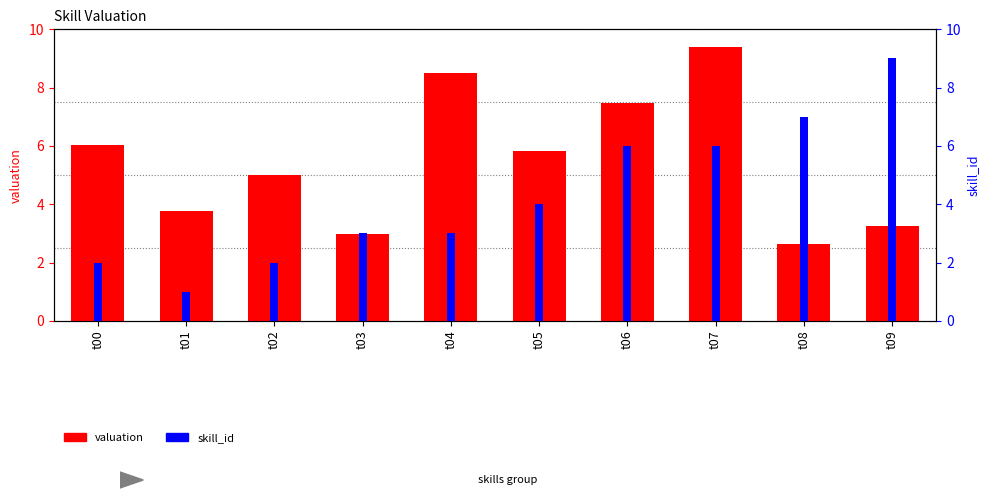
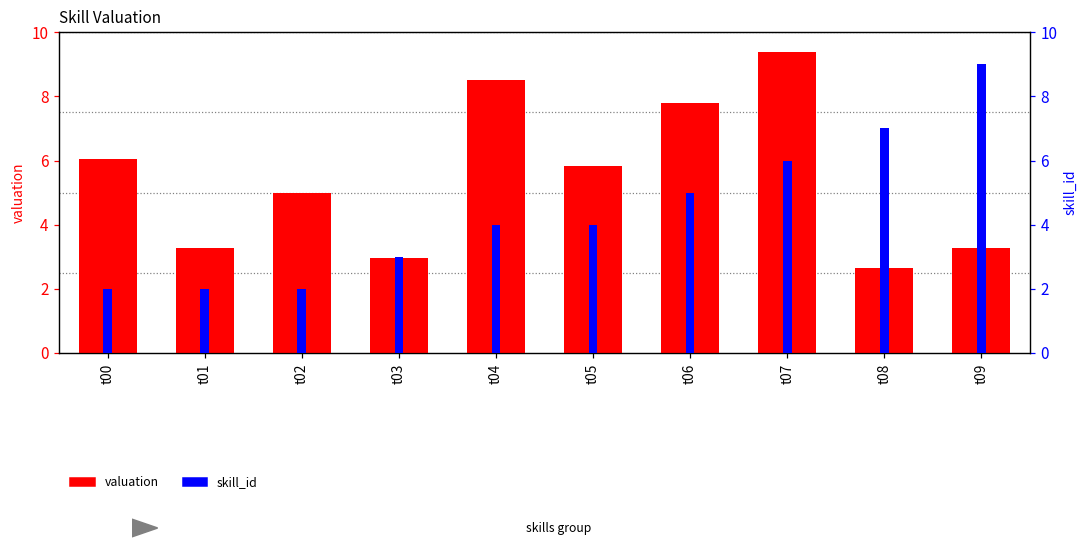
  {
    "valuation": {
      "t00": 6.0,
-     "t01": 3.8,
+     "t01": 3.3,
      "t02": 5.0,
      "t03": 3.0,
      "t04": 8.5,
      "t05": 5.8,
-     "t06": 7.5,
+     "t06": 7.8,
      "t07": 9.4,
      "t08": 2.6,
      "t09": 3.3
    },
    "skill_id": {
      "t00": 2,
-     "t01": 1,
+     "t01": 2,
      "t02": 2,
      "t03": 3,
-     "t04": 3,
+     "t04": 4,
      "t05": 4,
-     "t06": 6,
+     "t06": 5,
      "t07": 6,
      "t08": 7,
      "t09": 9
    }
  }
